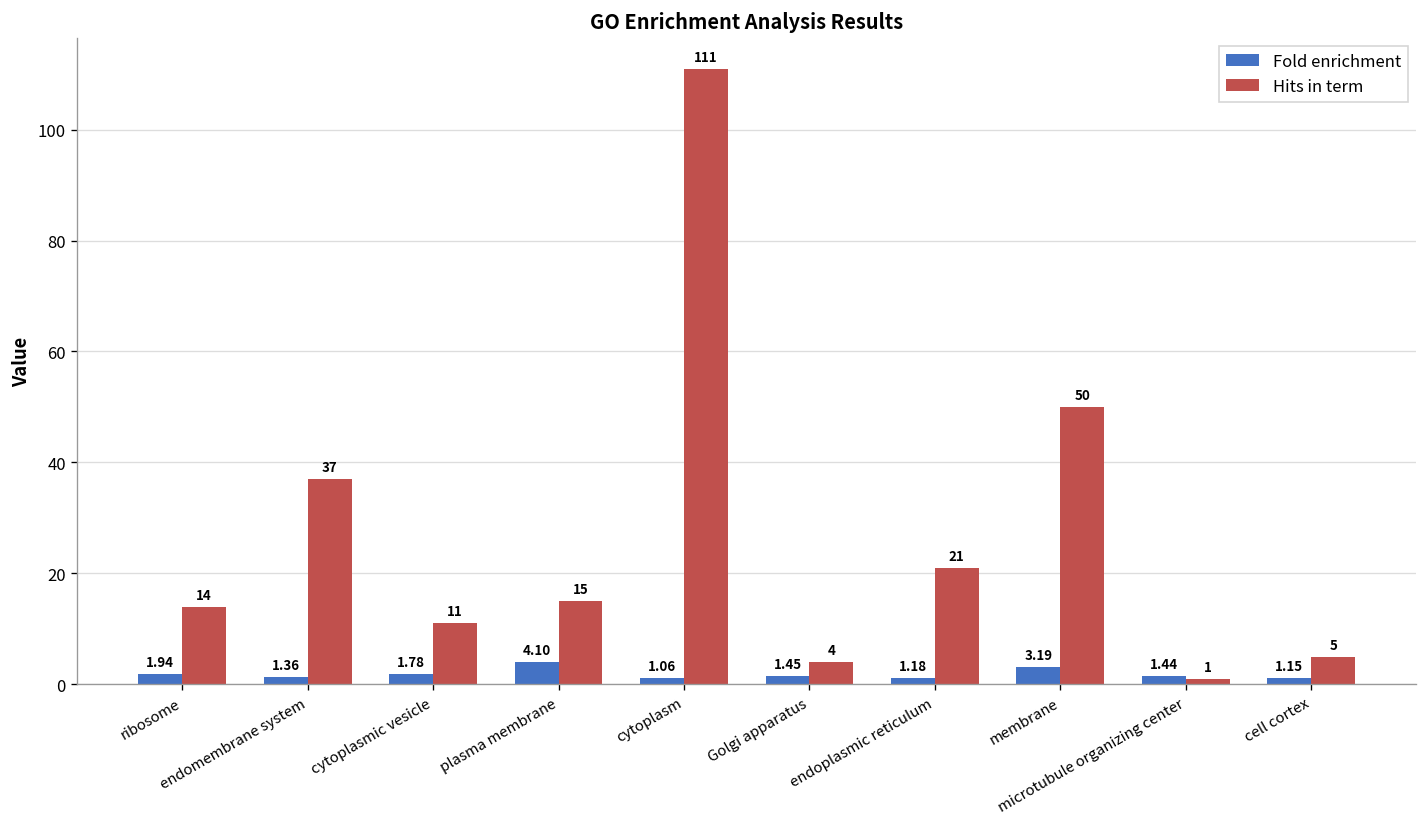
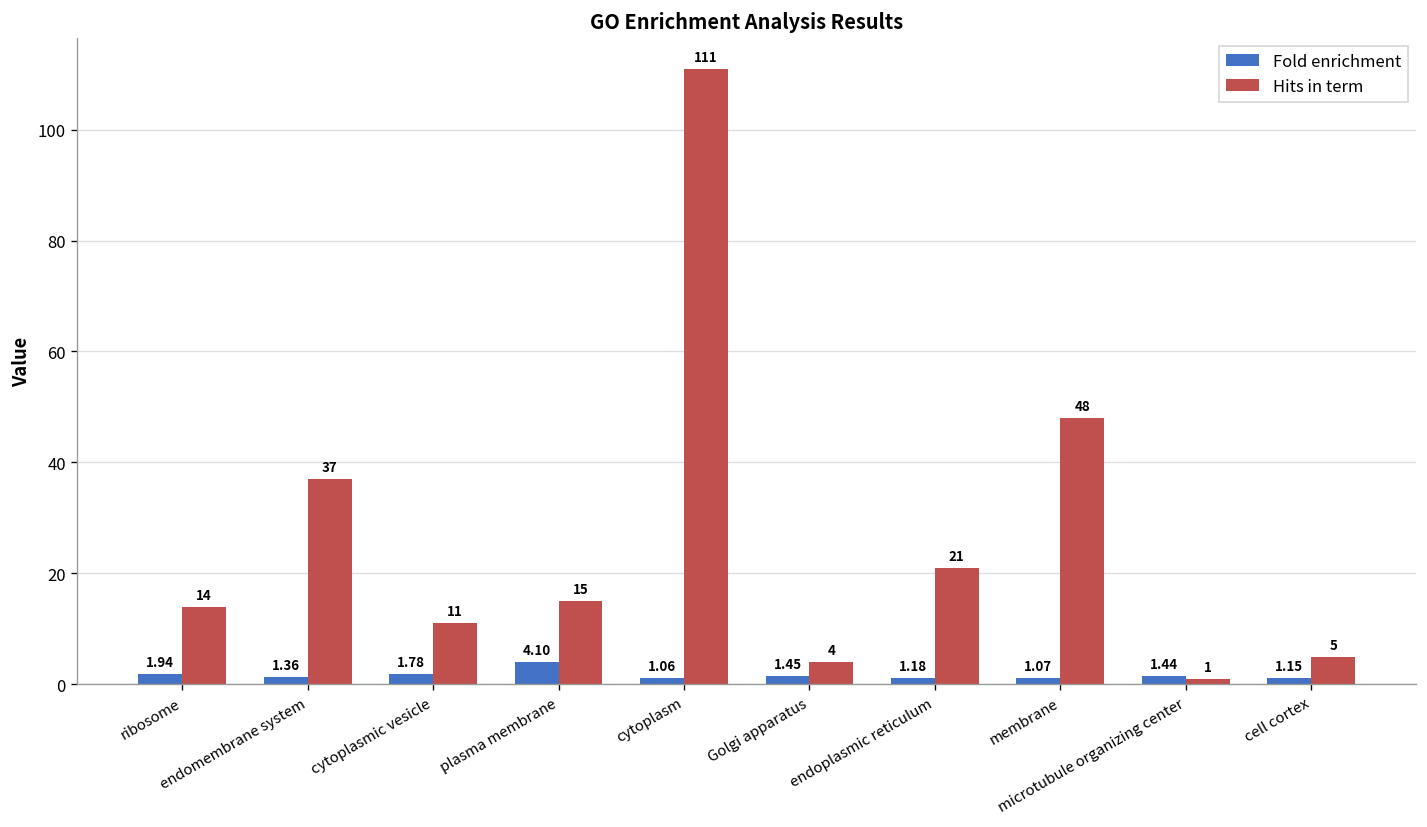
  {
    "Fold enrichment": {
      "ribosome": 1.94,
      "endomembrane system": 1.36,
      "cytoplasmic vesicle": 1.78,
      "plasma membrane": 4.10,
      "cytoplasm": 1.06,
      "Golgi apparatus": 1.45,
      "endoplasmic reticulum": 1.18,
-     "membrane": 3.19,
+     "membrane": 1.07,
      "microtubule organizing center": 1.44,
      "cell cortex": 1.15
    },
    "Hits in term": {
      "ribosome": 14,
      "endomembrane system": 37,
      "cytoplasmic vesicle": 11,
      "plasma membrane": 15,
      "cytoplasm": 111,
      "Golgi apparatus": 4,
      "endoplasmic reticulum": 21,
-     "membrane": 50,
+     "membrane": 48,
      "microtubule organizing center": 1,
      "cell cortex": 5
    }
  }
